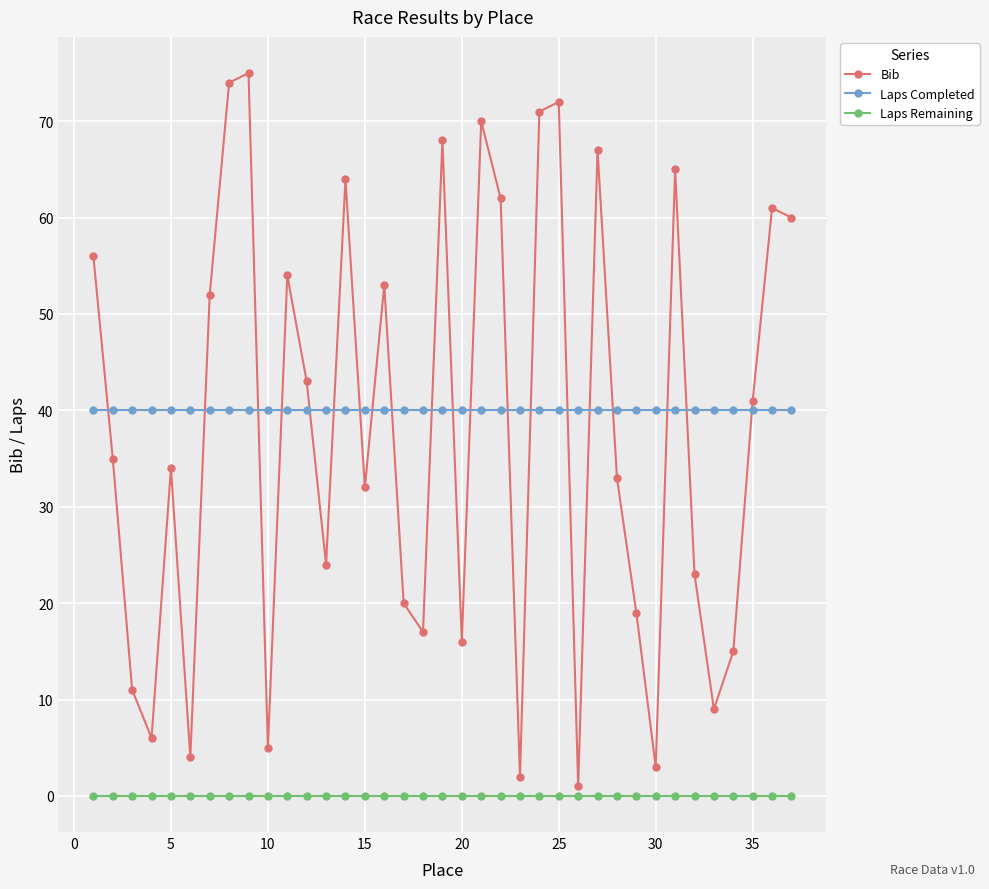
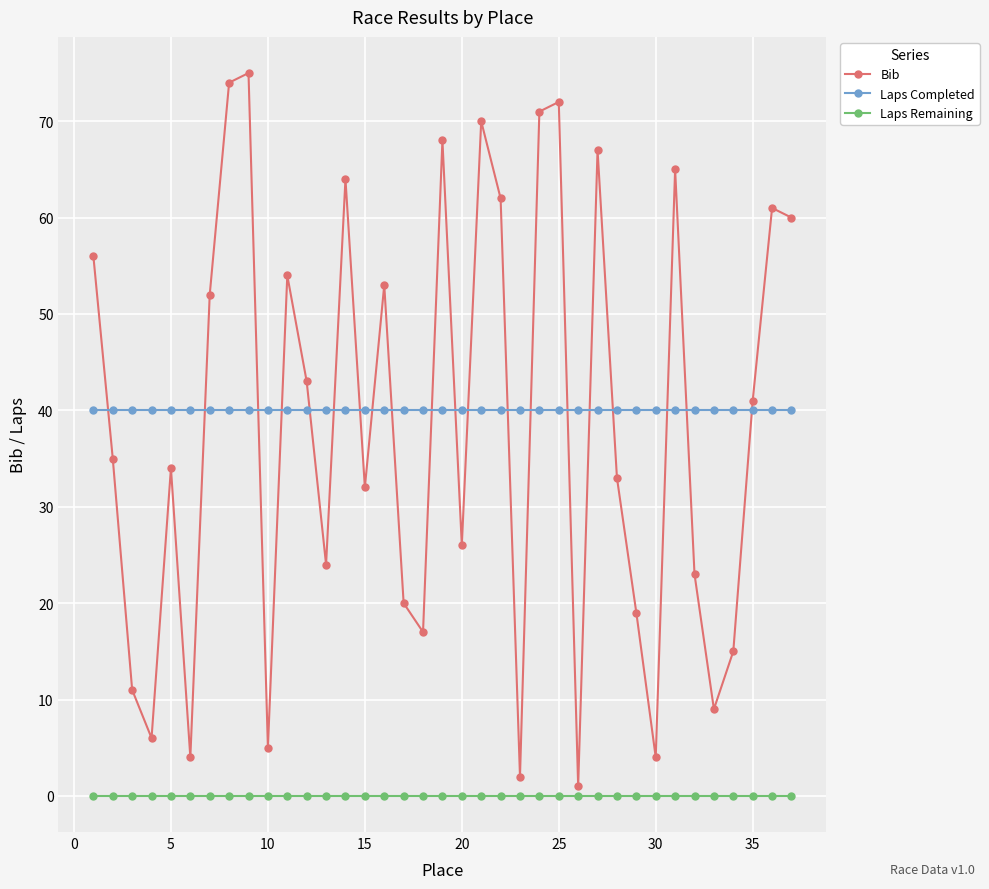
  {
    "Bib": {
      "5": 34,
      "10": 5,
      "15": 32,
-     "20": 16,
+     "20": 26,
      "25": 72,
-     "30": 3,
+     "30": 4,
      "35": 41
    },
    "Laps Completed": {
      "5": 40,
      "10": 40,
      "15": 40,
      "20": 40,
      "25": 40,
      "30": 40,
      "35": 40
    },
    "Laps Remaining": {
      "5": 0,
      "10": 0,
      "15": 0,
      "20": 0,
      "25": 0,
      "30": 0,
      "35": 0
    }
  }
